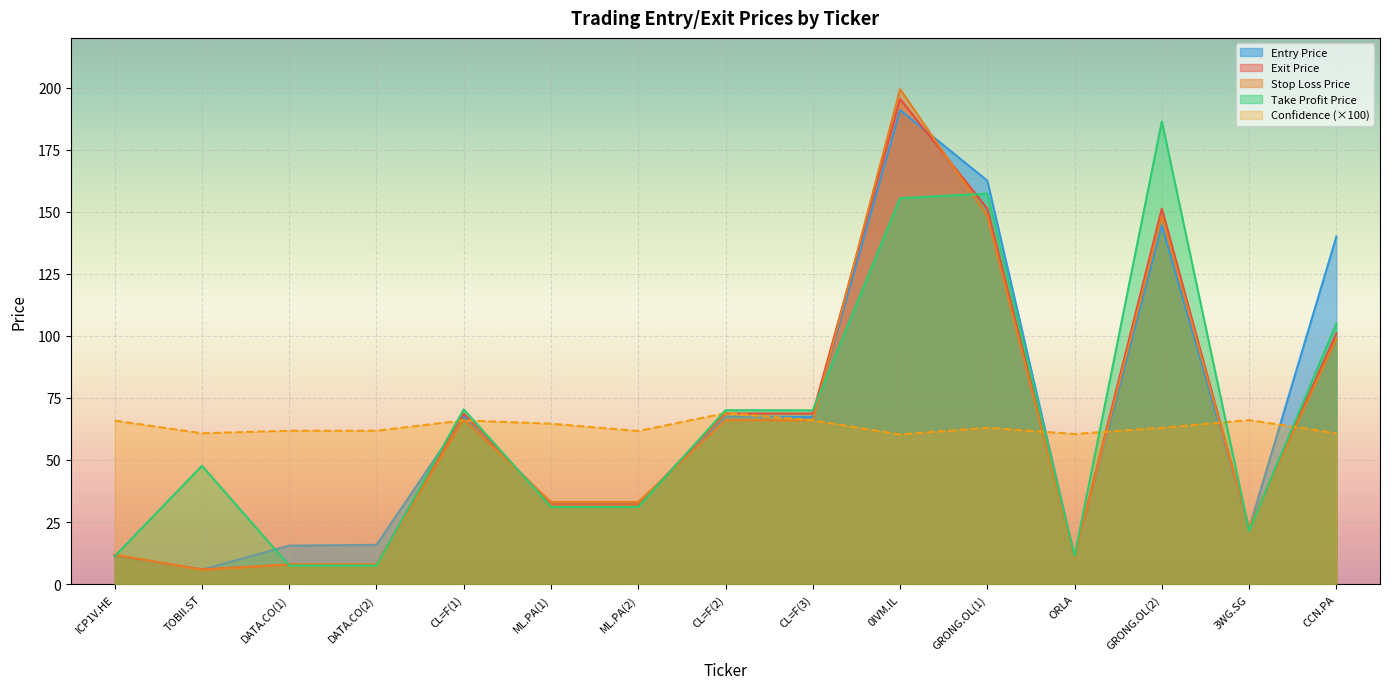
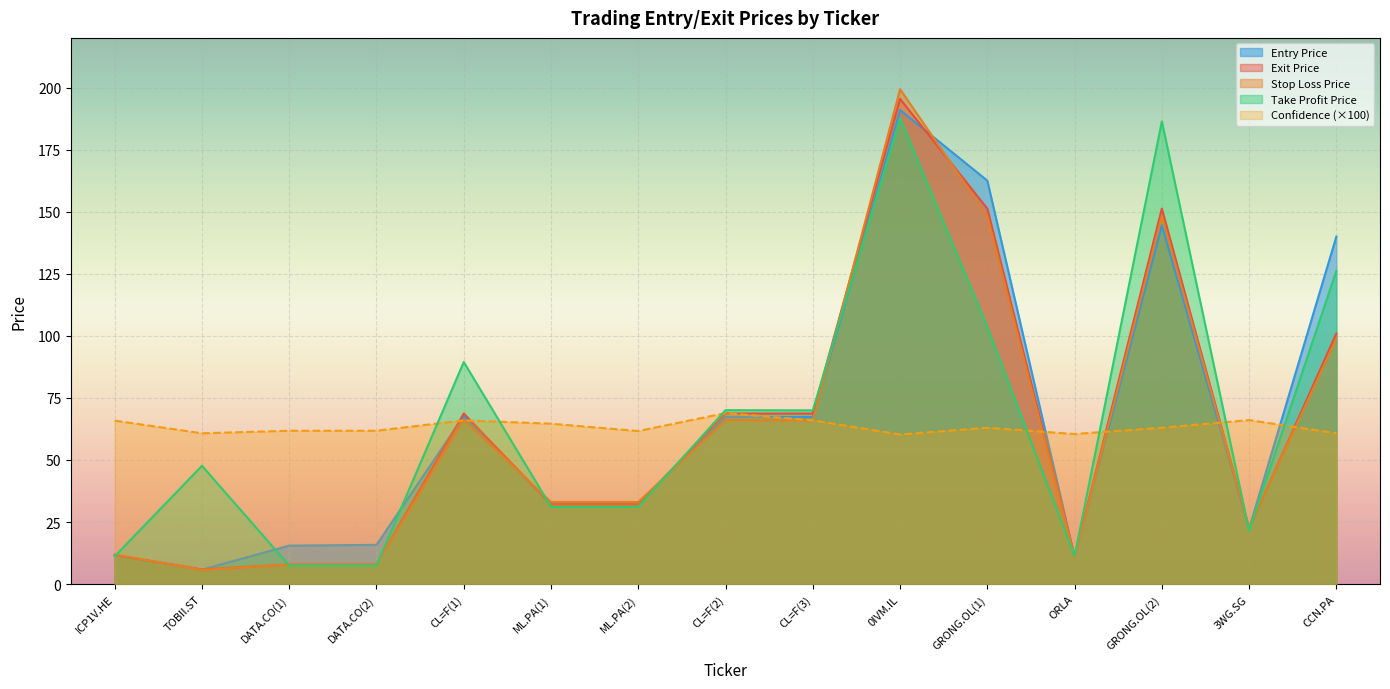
  {
    "Entry Price": {
      "DATA.CO(1)": 16,
      "DATA.CO(2)": 16,
      "CL=F(1)": 68,
      "CL=F(2)": 67,
      "CL=F(3)": 67,
      "0IVM.IL": 191,
      "GRONG.OL(1)": 162,
      "GRONG.OL(2)": 144,
      "CCN.PA": 140
    },
    "Take Profit Price": {
      "TOBII.ST": 48,
-     "CL=F(1)": 70,
+     "CL=F(1)": 89,
      "CL=F(2)": 70,
      "CL=F(3)": 70,
-     "0IVM.IL": 155,
-     "GRONG.OL(1)": 157,
+     "0IVM.IL": 188,
+     "GRONG.OL(1)": 104,
      "GRONG.OL(2)": 186,
-     "CCN.PA": 105
+     "CCN.PA": 126
    }
  }
